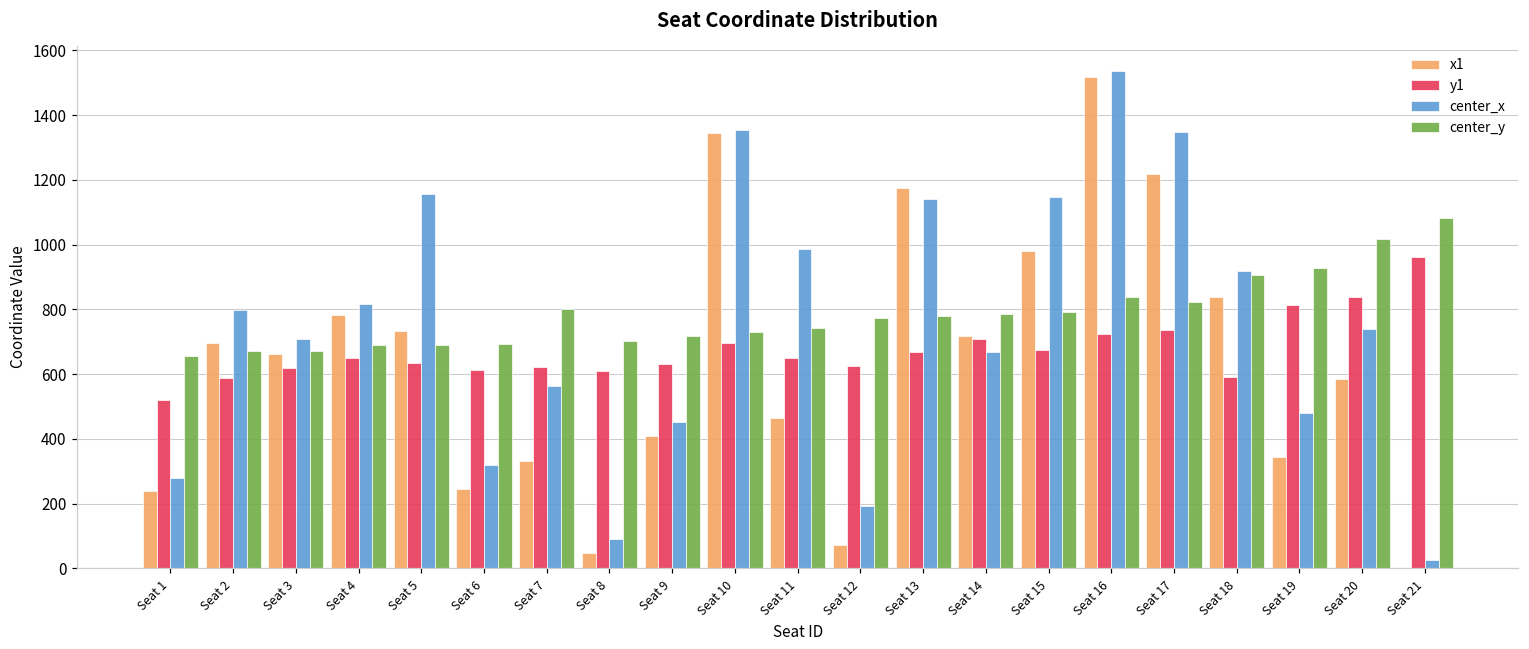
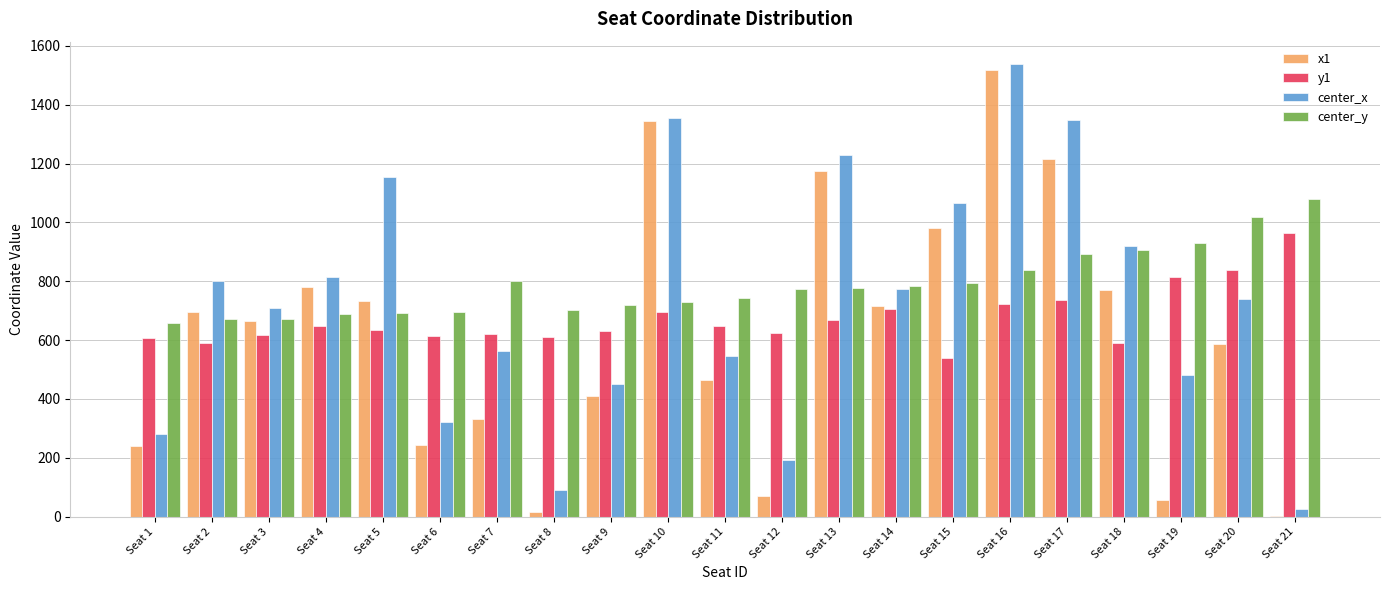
  {
    "x1": {
      "Seat 1": 240,
      "Seat 2": 700,
      "Seat 3": 660,
      "Seat 4": 780,
      "Seat 5": 730,
      "Seat 6": 240,
      "Seat 7": 330,
-     "Seat 8": 50,
+     "Seat 8": 20,
      "Seat 9": 410,
      "Seat 10": 1350,
      "Seat 11": 460,
      "Seat 12": 70,
      "Seat 13": 1170,
      "Seat 14": 720,
      "Seat 15": 980,
      "Seat 16": 1520,
      "Seat 17": 1220,
-     "Seat 18": 840,
-     "Seat 19": 340,
+     "Seat 18": 770,
+     "Seat 19": 60,
      "Seat 20": 590
    },
    "y1": {
-     "Seat 1": 520,
+     "Seat 1": 610,
      "Seat 2": 590,
      "Seat 3": 620,
      "Seat 4": 650,
      "Seat 5": 640,
      "Seat 6": 610,
      "Seat 7": 620,
      "Seat 8": 610,
      "Seat 9": 630,
      "Seat 10": 700,
      "Seat 11": 650,
      "Seat 12": 630,
      "Seat 13": 670,
      "Seat 14": 710,
-     "Seat 15": 670,
+     "Seat 15": 540,
      "Seat 16": 720,
      "Seat 17": 740,
      "Seat 18": 590,
      "Seat 19": 810,
      "Seat 20": 840,
      "Seat 21": 960
    },
    "center_x": {
      "Seat 1": 280,
      "Seat 2": 800,
      "Seat 3": 710,
      "Seat 4": 820,
      "Seat 5": 1160,
      "Seat 6": 320,
      "Seat 7": 560,
      "Seat 8": 90,
      "Seat 9": 450,
      "Seat 10": 1360,
-     "Seat 11": 990,
+     "Seat 11": 540,
      "Seat 12": 190,
-     "Seat 13": 1140,
-     "Seat 14": 670,
-     "Seat 15": 1150,
+     "Seat 13": 1230,
+     "Seat 14": 770,
+     "Seat 15": 1060,
      "Seat 16": 1540,
      "Seat 17": 1350,
      "Seat 18": 920,
      "Seat 19": 480,
      "Seat 20": 740,
      "Seat 21": 30
    },
    "center_y": {
      "Seat 1": 660,
      "Seat 2": 670,
      "Seat 3": 670,
      "Seat 4": 690,
      "Seat 5": 690,
      "Seat 6": 690,
      "Seat 7": 800,
      "Seat 8": 700,
      "Seat 9": 720,
      "Seat 10": 730,
      "Seat 11": 740,
      "Seat 12": 770,
      "Seat 13": 780,
      "Seat 14": 780,
      "Seat 15": 790,
      "Seat 16": 840,
-     "Seat 17": 820,
+     "Seat 17": 890,
      "Seat 18": 910,
      "Seat 19": 930,
      "Seat 20": 1020,
      "Seat 21": 1080
    }
  }
